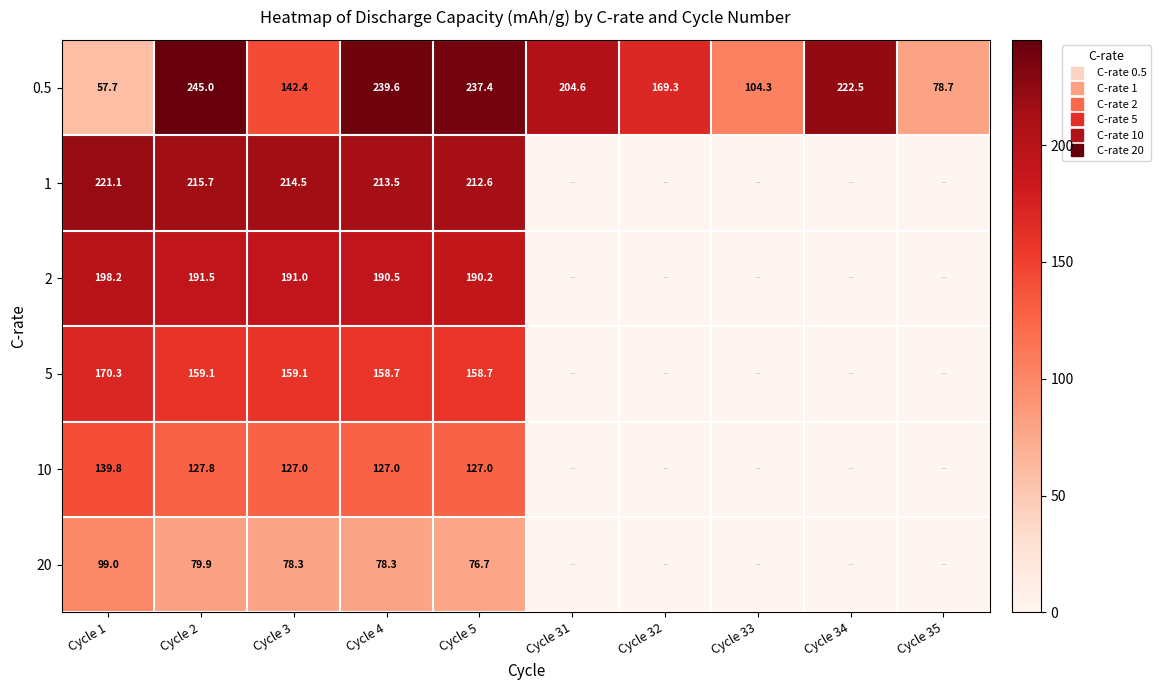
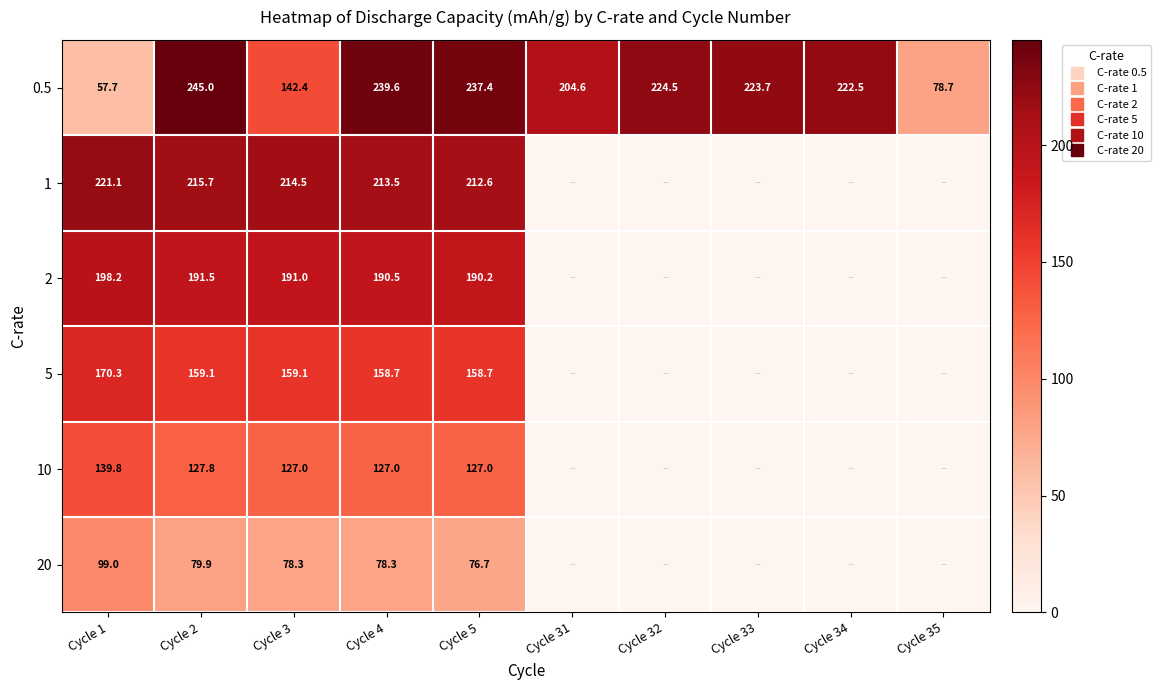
  {
    "0.5": {
      "Cycle 1": 57.7,
      "Cycle 2": 245.0,
      "Cycle 3": 142.4,
      "Cycle 4": 239.6,
      "Cycle 5": 237.4,
      "Cycle 31": 204.6,
-     "Cycle 32": 169.3,
-     "Cycle 33": 104.3,
+     "Cycle 32": 224.5,
+     "Cycle 33": 223.7,
      "Cycle 34": 222.5,
      "Cycle 35": 78.7
    },
    "1": {
      "Cycle 1": 221.1,
      "Cycle 2": 215.7,
      "Cycle 3": 214.5,
      "Cycle 4": 213.5,
      "Cycle 5": 212.6
    },
    "2": {
      "Cycle 1": 198.2,
      "Cycle 2": 191.5,
      "Cycle 3": 191.0,
      "Cycle 4": 190.5,
      "Cycle 5": 190.2
    },
    "5": {
      "Cycle 1": 170.3,
      "Cycle 2": 159.1,
      "Cycle 3": 159.1,
      "Cycle 4": 158.7,
      "Cycle 5": 158.7
    },
    "10": {
      "Cycle 1": 139.8,
      "Cycle 2": 127.8,
      "Cycle 3": 127.0,
      "Cycle 4": 127.0,
      "Cycle 5": 127.0
    },
    "20": {
      "Cycle 1": 99.0,
      "Cycle 2": 79.9,
      "Cycle 3": 78.3,
      "Cycle 4": 78.3,
      "Cycle 5": 76.7
    }
  }
